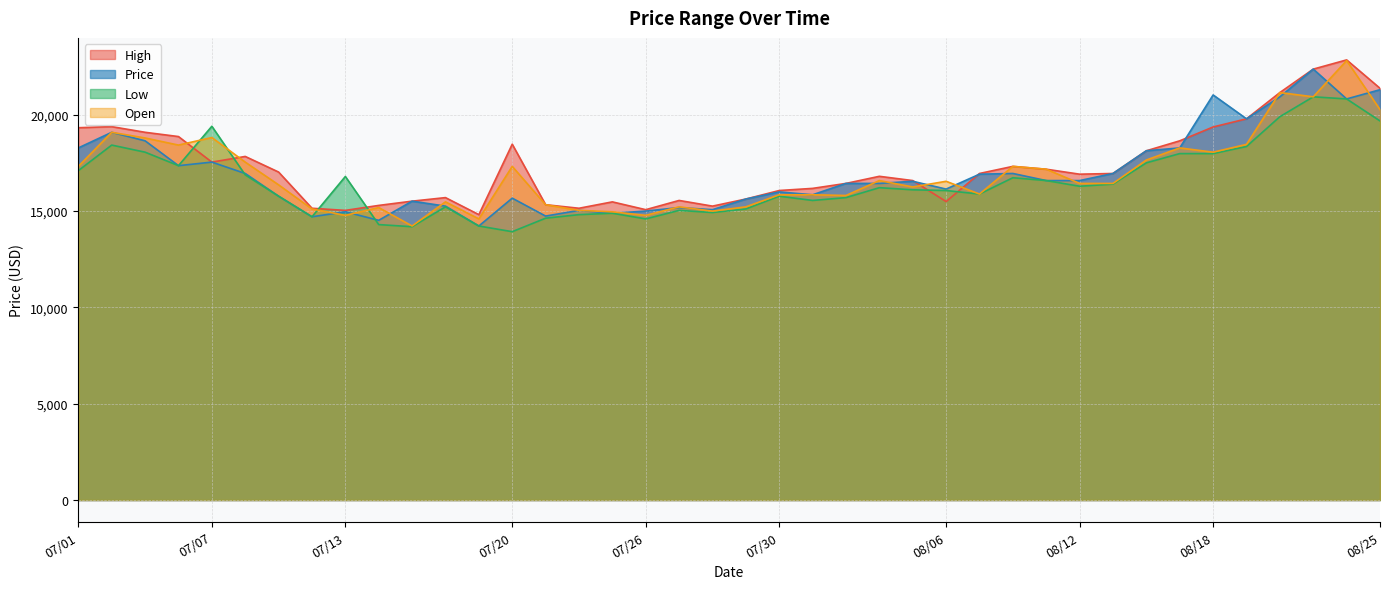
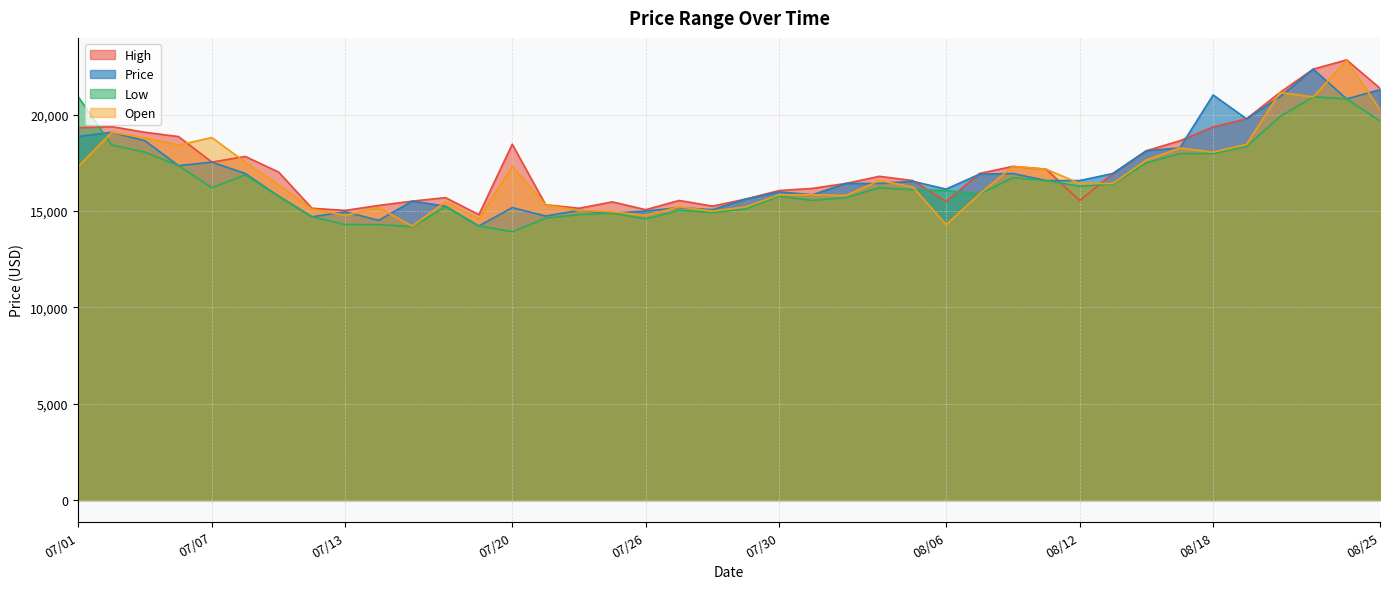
  {
    "High": {
      "07/01": "19,300",
      "07/20": "18,500",
      "08/06": "15,500",
-     "08/12": "16,900",
+     "08/12": "15,500",
      "08/18": "19,400"
    },
    "Price": {
-     "07/01": "18,300",
-     "07/20": "15,700",
+     "07/01": "18,900",
+     "07/20": "15,200",
      "08/12": "16,600",
      "08/18": "21,000"
    },
    "Low": {
-     "07/01": "17,100",
-     "07/07": "19,400",
-     "07/13": "16,800",
+     "07/01": "20,900",
+     "07/07": "16,200",
+     "07/13": "14,300",
      "07/20": "13,900",
      "07/26": "14,600",
      "08/12": "16,300",
      "08/25": "19,700"
    },
    "Open": {
      "07/01": "17,300",
      "07/07": "18,800",
      "07/13": "14,800",
      "07/20": "17,300",
      "07/26": "14,800",
-     "08/06": "16,500",
+     "08/06": "14,300",
      "08/12": "16,400",
      "08/25": "20,300"
    }
  }
